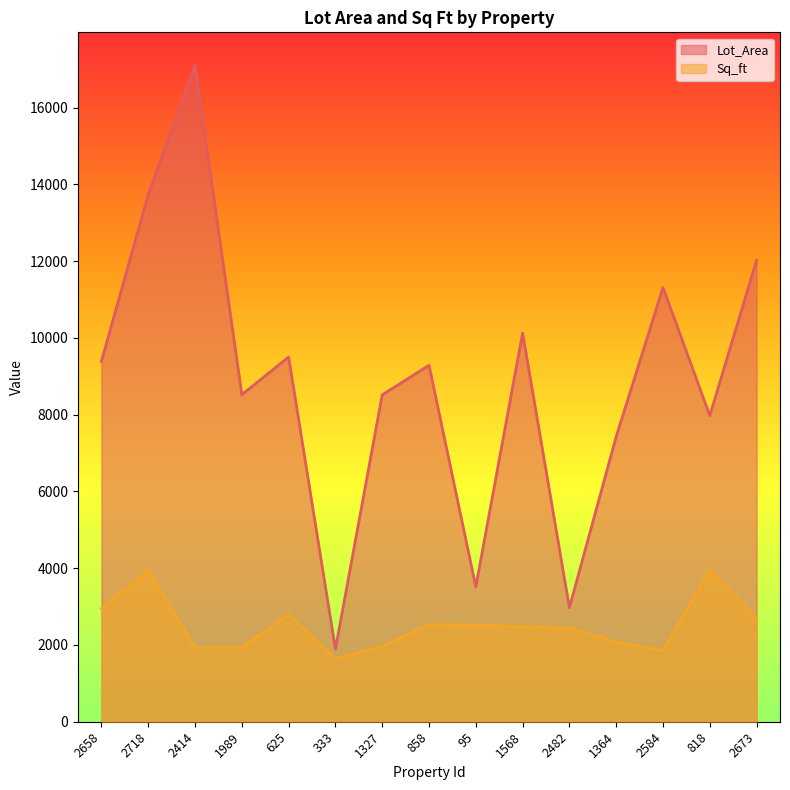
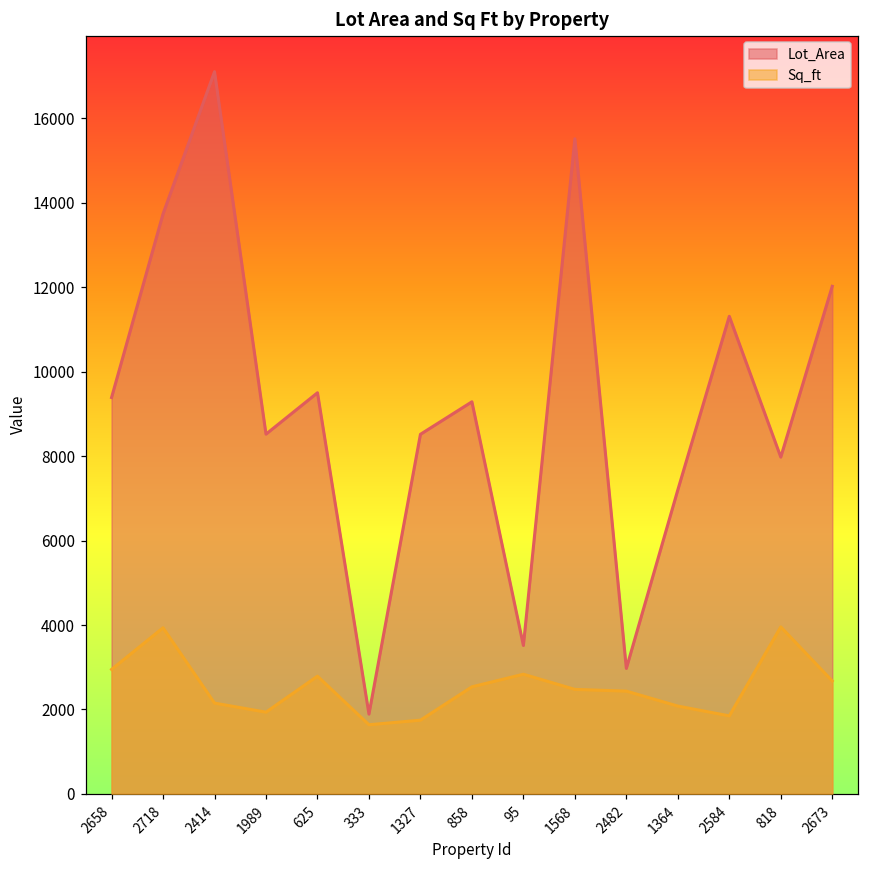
  {
    "Lot_Area": {
      "2658": 9400,
      "2718": 13700,
      "2414": 17100,
      "1989": 8500,
      "625": 9500,
      "333": 1900,
      "1327": 8500,
      "858": 9300,
      "95": 3500,
-     "1568": 10100,
+     "1568": 15500,
      "2482": 3000,
-     "1364": 7400,
+     "1364": 7200,
      "2584": 11300,
      "818": 8000,
      "2673": 12000
    },
    "Sq_ft": {
      "2658": 2900,
      "2718": 3900,
-     "2414": 1900,
+     "2414": 2200,
      "1989": 1900,
      "625": 2800,
      "333": 1600,
-     "1327": 2000,
+     "1327": 1700,
      "858": 2500,
-     "95": 2500,
+     "95": 2800,
      "1568": 2500,
      "2482": 2400,
      "1364": 2100,
      "2584": 1800,
      "818": 4000,
      "2673": 2700
    }
  }
